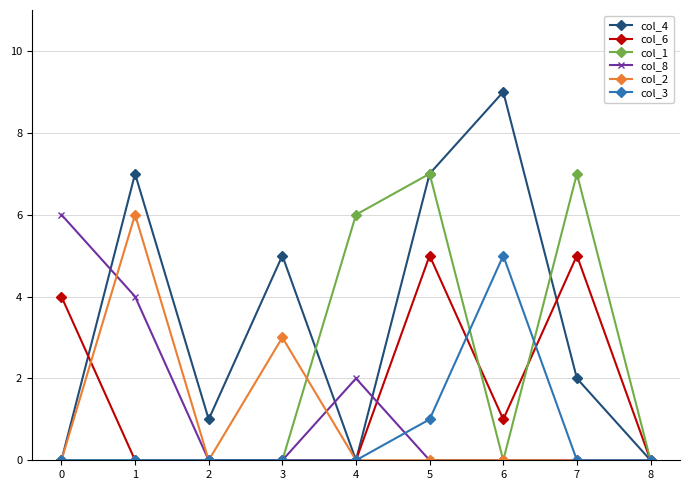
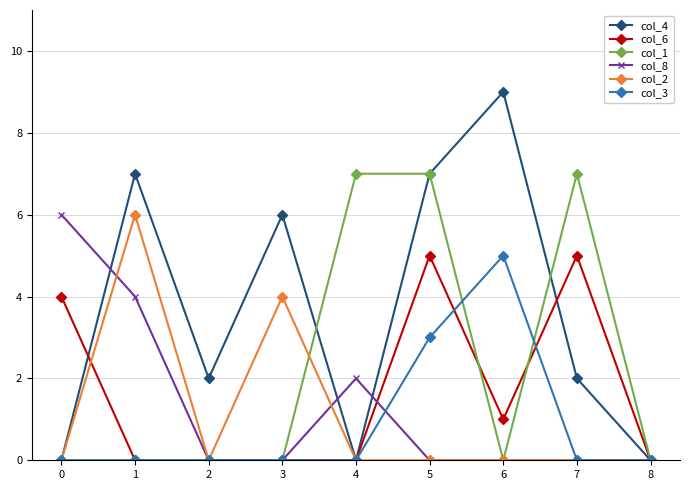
  {
    "col_4": {
      "1": 7,
-     "2": 1,
-     "3": 5,
+     "2": 2,
+     "3": 6,
      "6": 9,
      "7": 2
    },
    "col_6": {
      "0": 4,
      "5": 5,
      "6": 1,
      "7": 5
    },
    "col_1": {
-     "4": 6,
+     "4": 7,
      "7": 7
    },
    "col_8": {
      "0": 6,
      "1": 4,
      "4": 2
    },
    "col_2": {
      "1": 6,
-     "3": 3
+     "3": 4
    },
    "col_3": {
-     "5": 1,
+     "5": 3,
      "6": 5
    }
  }
